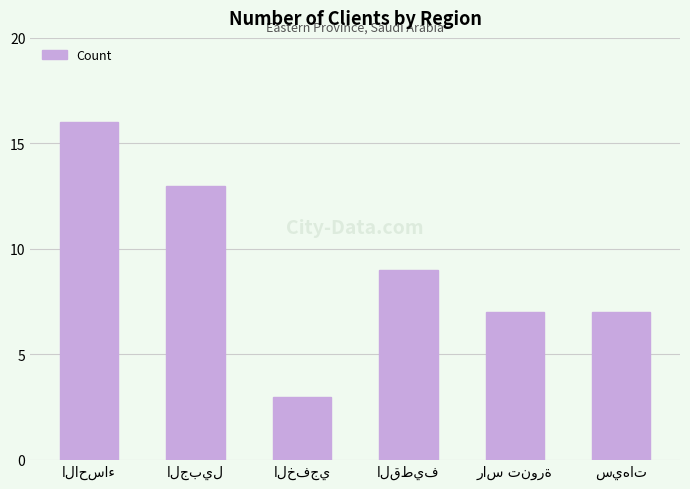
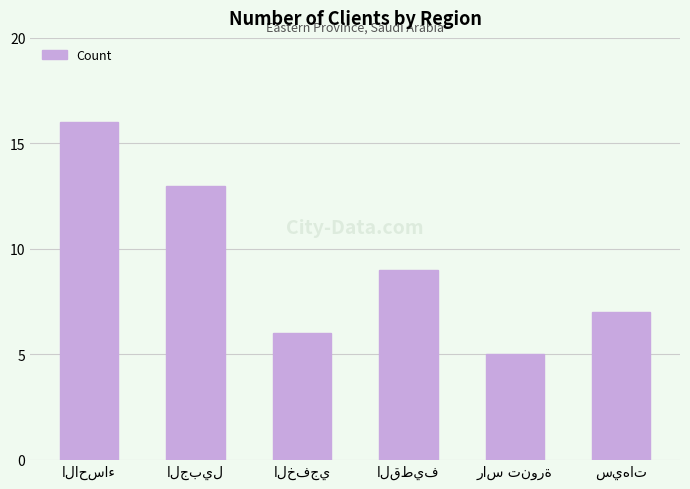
  {
    "الاحساء": 16,
    "الجبيل": 13,
-   "الخفجي": 3,
+   "الخفجي": 6,
    "القطيف": 9,
-   "راس تنورة": 7,
+   "راس تنورة": 5,
    "سيهات": 7
  }
